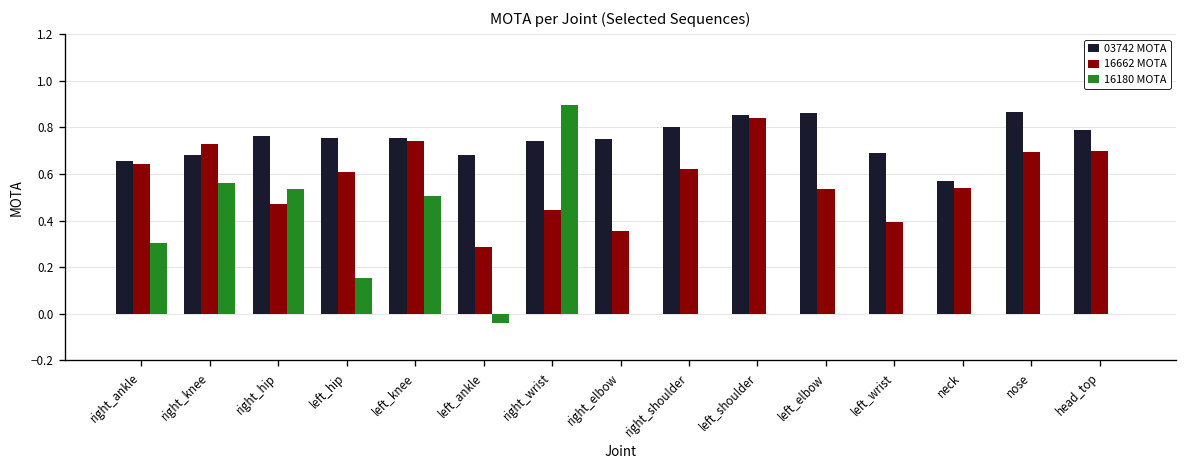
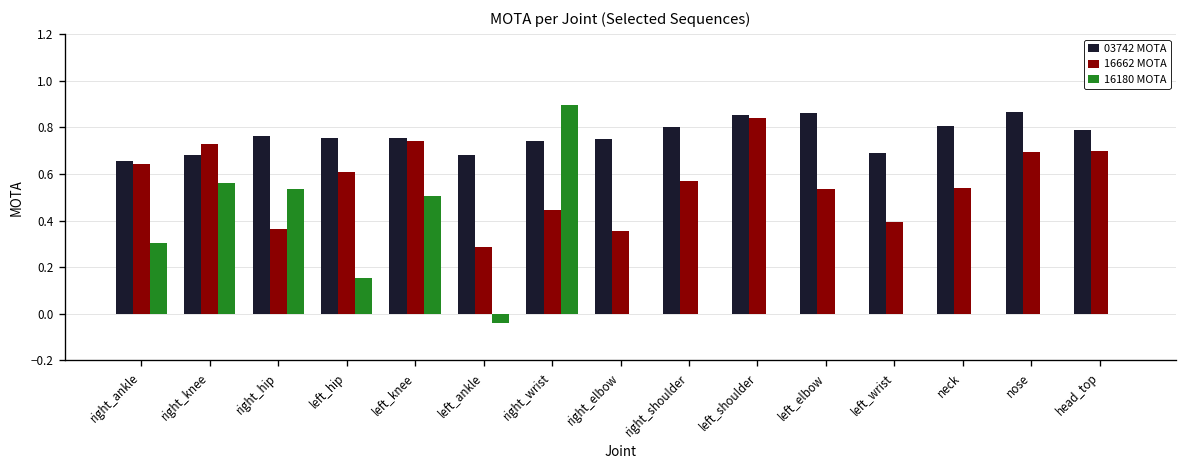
  {
    "03742 MOTA": {
      "right_ankle": 0.66,
      "right_knee": 0.68,
      "right_hip": 0.76,
      "left_hip": 0.75,
      "left_knee": 0.75,
      "left_ankle": 0.68,
      "right_wrist": 0.74,
      "right_elbow": 0.75,
      "right_shoulder": 0.80,
      "left_shoulder": 0.85,
      "left_elbow": 0.86,
      "left_wrist": 0.69,
-     "neck": 0.57,
+     "neck": 0.81,
      "nose": 0.87,
      "head_top": 0.79
    },
    "16662 MOTA": {
      "right_ankle": 0.64,
      "right_knee": 0.73,
-     "right_hip": 0.47,
+     "right_hip": 0.36,
      "left_hip": 0.61,
      "left_knee": 0.74,
      "left_ankle": 0.29,
      "right_wrist": 0.44,
      "right_elbow": 0.35,
-     "right_shoulder": 0.62,
+     "right_shoulder": 0.57,
      "left_shoulder": 0.84,
      "left_elbow": 0.54,
      "left_wrist": 0.39,
      "neck": 0.54,
      "nose": 0.69,
      "head_top": 0.70
    },
    "16180 MOTA": {
      "right_ankle": 0.31,
      "right_knee": 0.56,
      "right_hip": 0.54,
      "left_hip": 0.15,
      "left_knee": 0.51,
      "left_ankle": -0.04,
      "right_wrist": 0.90,
      "right_elbow": 0.00,
      "right_shoulder": 0.00,
      "left_shoulder": 0.00,
      "left_elbow": 0.00,
      "left_wrist": 0.00,
      "neck": 0.00,
      "nose": 0.00,
      "head_top": 0.00
    }
  }
